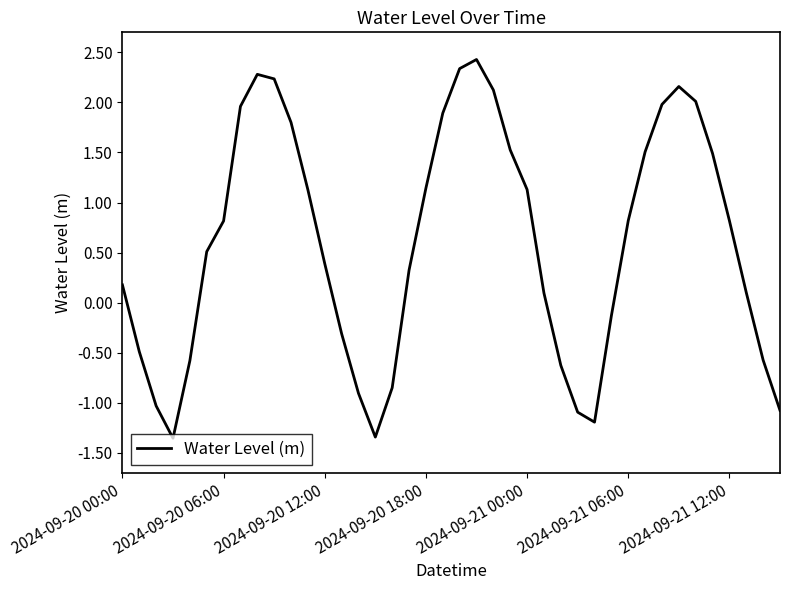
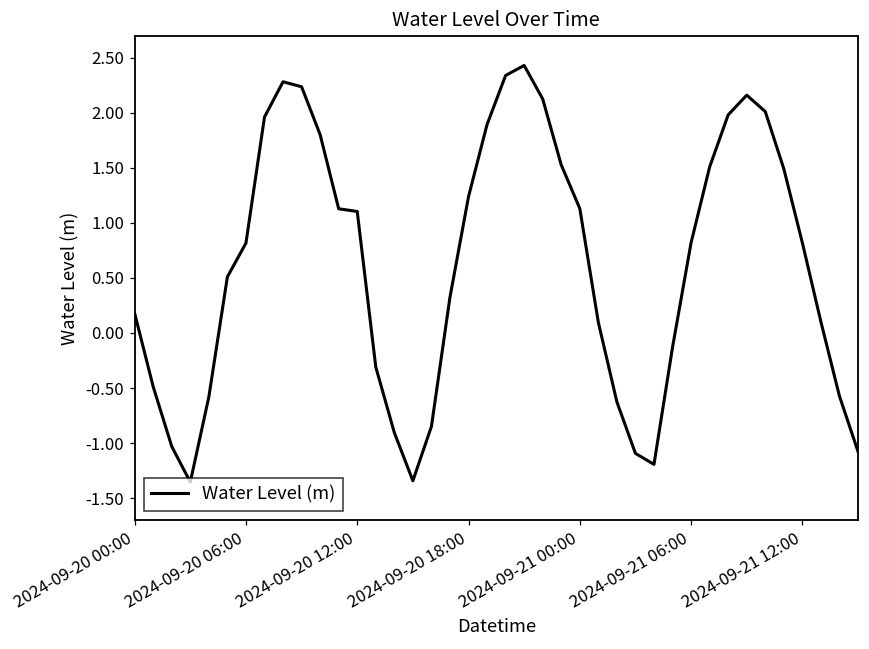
  {
    "2024-09-20 00:00": 0.18,
    "2024-09-20 06:00": 0.82,
-   "2024-09-20 12:00": 0.39,
-   "2024-09-20 18:00": 1.14,
+   "2024-09-20 12:00": 1.10,
+   "2024-09-20 18:00": 1.24,
    "2024-09-21 00:00": 1.13,
    "2024-09-21 06:00": 0.82,
    "2024-09-21 12:00": 0.82
  }
